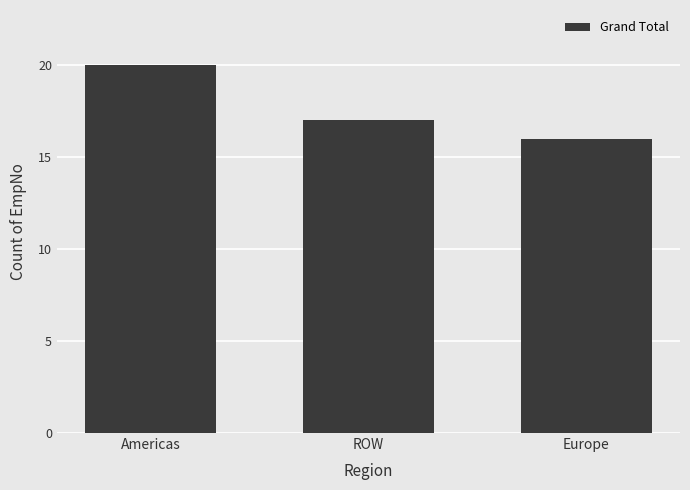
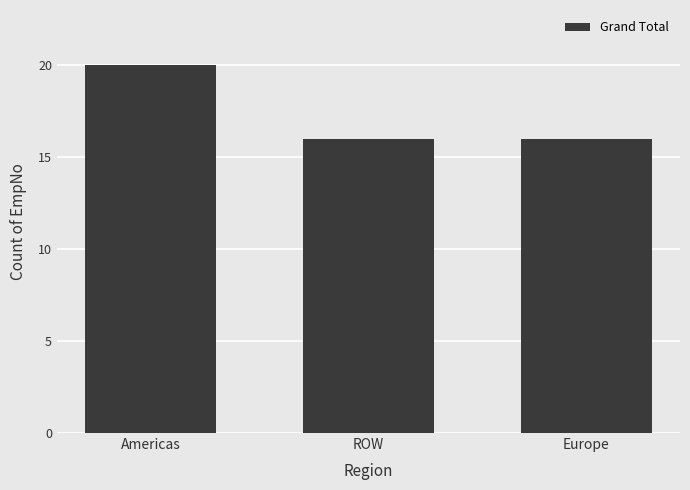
  {
    "Americas": 20,
-   "ROW": 17,
+   "ROW": 16,
    "Europe": 16
  }
